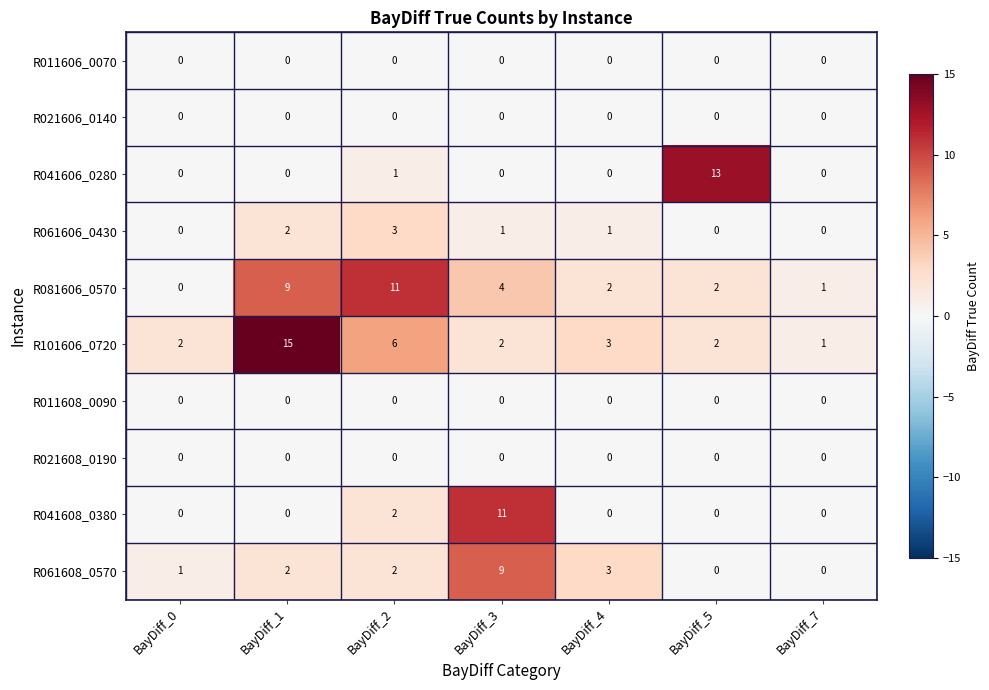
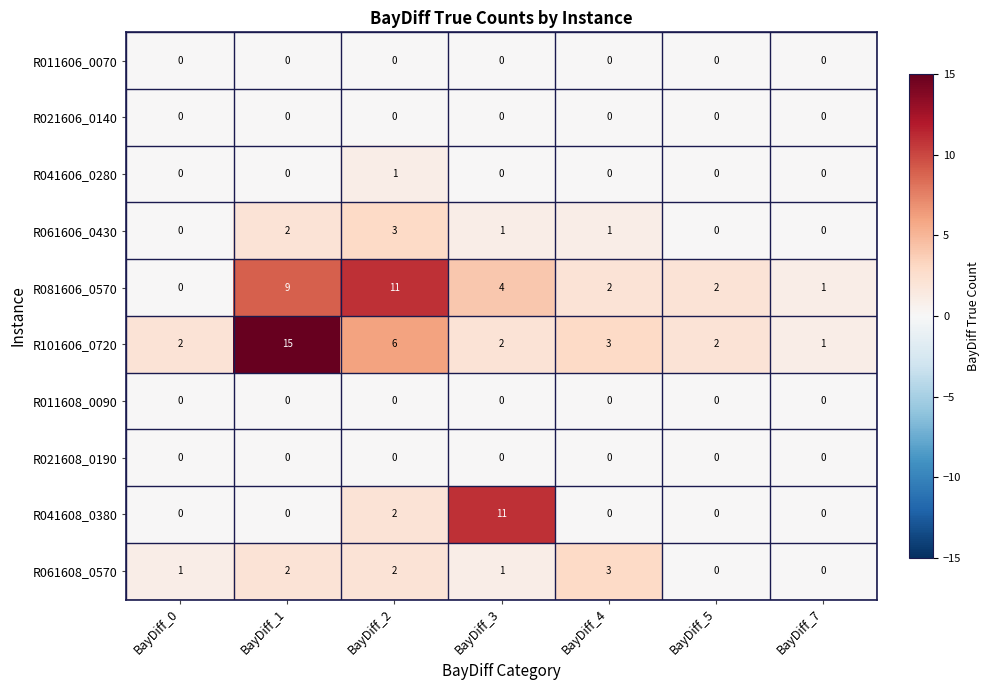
  {
    "R011606_0070": {
      "BayDiff_0": 0,
      "BayDiff_1": 0,
      "BayDiff_2": 0,
      "BayDiff_3": 0,
      "BayDiff_4": 0,
      "BayDiff_5": 0,
      "BayDiff_7": 0
    },
    "R021606_0140": {
      "BayDiff_0": 0,
      "BayDiff_1": 0,
      "BayDiff_2": 0,
      "BayDiff_3": 0,
      "BayDiff_4": 0,
      "BayDiff_5": 0,
      "BayDiff_7": 0
    },
    "R041606_0280": {
      "BayDiff_0": 0,
      "BayDiff_1": 0,
      "BayDiff_2": 1,
      "BayDiff_3": 0,
      "BayDiff_4": 0,
-     "BayDiff_5": 13,
+     "BayDiff_5": 0,
      "BayDiff_7": 0
    },
    "R061606_0430": {
      "BayDiff_0": 0,
      "BayDiff_1": 2,
      "BayDiff_2": 3,
      "BayDiff_3": 1,
      "BayDiff_4": 1,
      "BayDiff_5": 0,
      "BayDiff_7": 0
    },
    "R081606_0570": {
      "BayDiff_0": 0,
      "BayDiff_1": 9,
      "BayDiff_2": 11,
      "BayDiff_3": 4,
      "BayDiff_4": 2,
      "BayDiff_5": 2,
      "BayDiff_7": 1
    },
    "R101606_0720": {
      "BayDiff_0": 2,
      "BayDiff_1": 15,
      "BayDiff_2": 6,
      "BayDiff_3": 2,
      "BayDiff_4": 3,
      "BayDiff_5": 2,
      "BayDiff_7": 1
    },
    "R011608_0090": {
      "BayDiff_0": 0,
      "BayDiff_1": 0,
      "BayDiff_2": 0,
      "BayDiff_3": 0,
      "BayDiff_4": 0,
      "BayDiff_5": 0,
      "BayDiff_7": 0
    },
    "R021608_0190": {
      "BayDiff_0": 0,
      "BayDiff_1": 0,
      "BayDiff_2": 0,
      "BayDiff_3": 0,
      "BayDiff_4": 0,
      "BayDiff_5": 0,
      "BayDiff_7": 0
    },
    "R041608_0380": {
      "BayDiff_0": 0,
      "BayDiff_1": 0,
      "BayDiff_2": 2,
      "BayDiff_3": 11,
      "BayDiff_4": 0,
      "BayDiff_5": 0,
      "BayDiff_7": 0
    },
    "R061608_0570": {
      "BayDiff_0": 1,
      "BayDiff_1": 2,
      "BayDiff_2": 2,
-     "BayDiff_3": 9,
+     "BayDiff_3": 1,
      "BayDiff_4": 3,
      "BayDiff_5": 0,
      "BayDiff_7": 0
    }
  }
